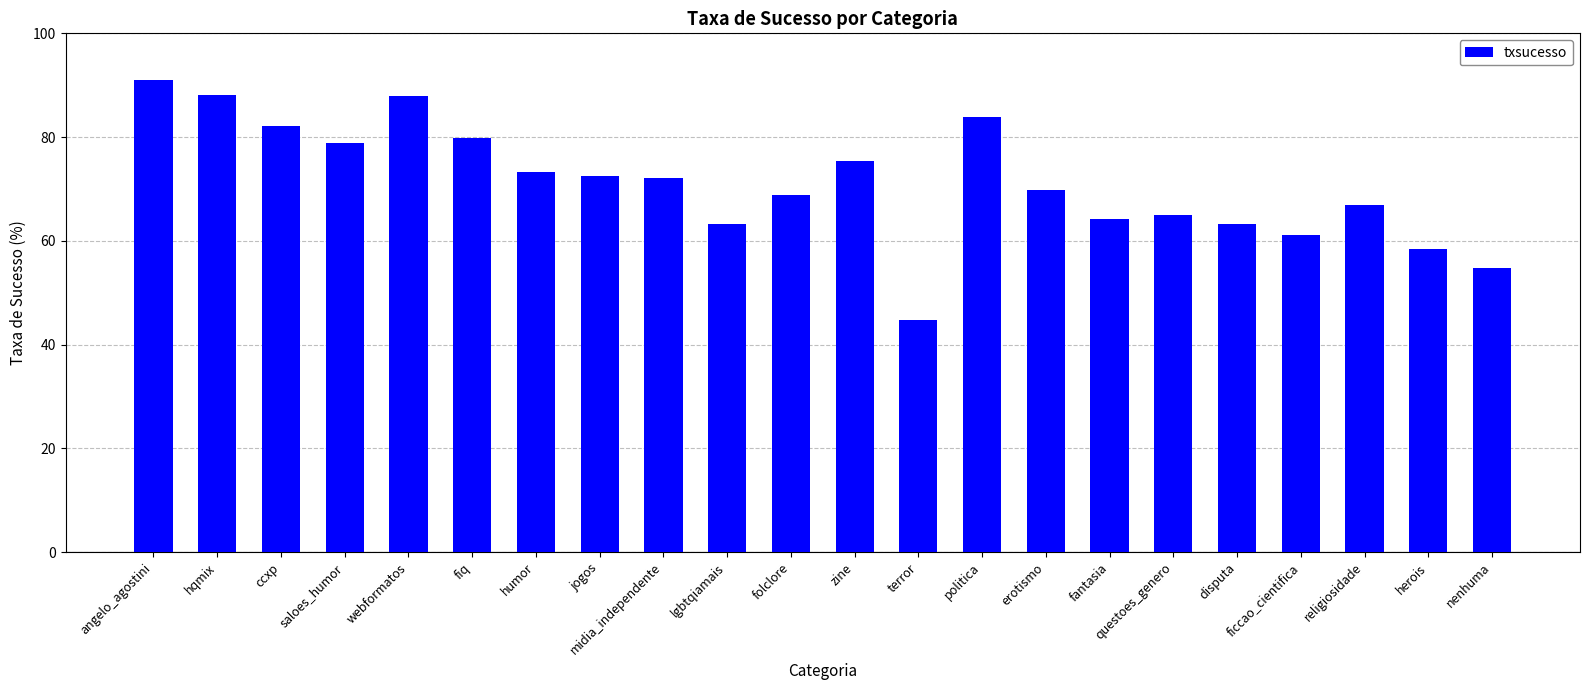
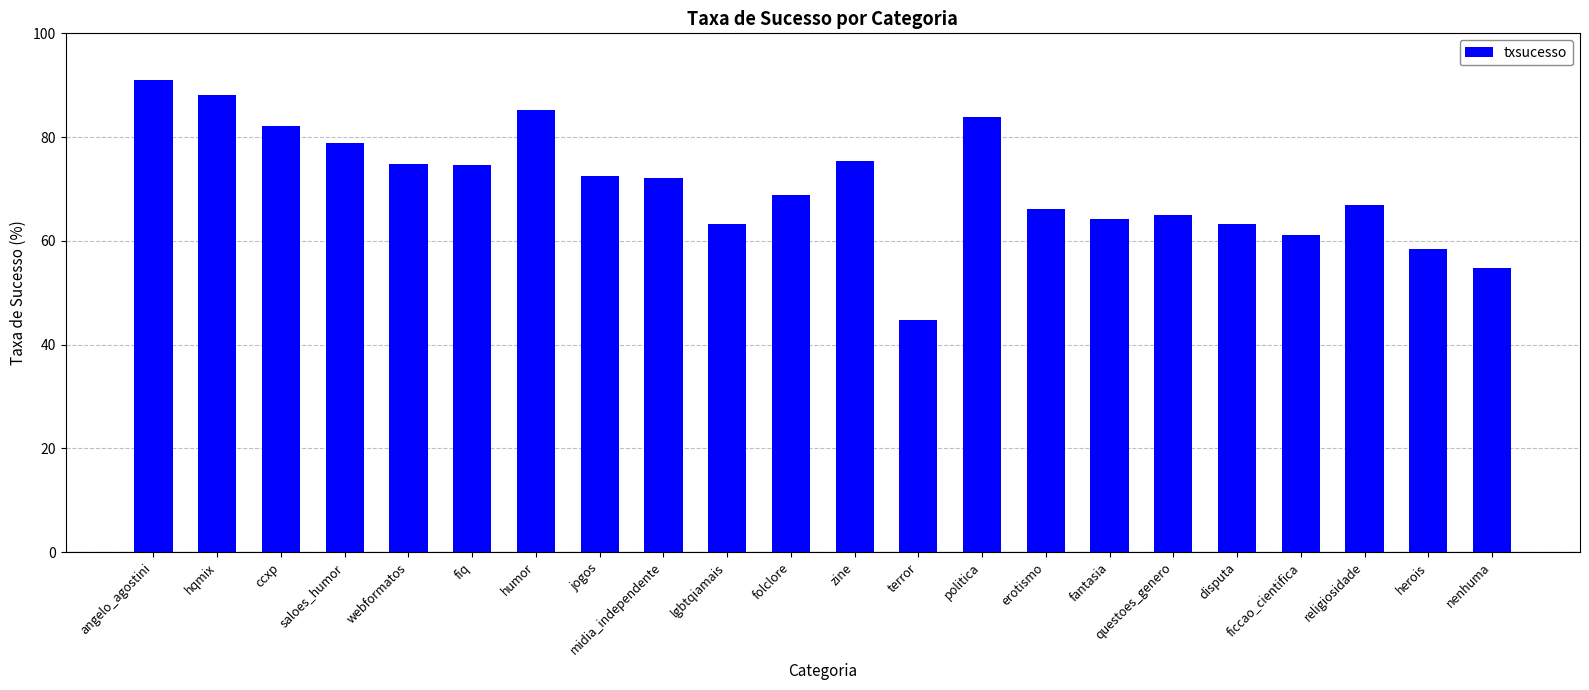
  {
    "angelo_agostini": 91,
    "hqmix": 88,
    "ccxp": 82,
    "saloes_humor": 79,
-   "webformatos": 88,
-   "fiq": 80,
-   "humor": 73,
+   "webformatos": 75,
+   "fiq": 75,
+   "humor": 85,
    "jogos": 73,
    "midia_independente": 72,
    "lgbtqiamais": 63,
    "folclore": 69,
    "zine": 75,
    "terror": 45,
    "politica": 84,
-   "erotismo": 70,
+   "erotismo": 66,
    "fantasia": 64,
    "questoes_genero": 65,
    "disputa": 63,
    "ficcao_cientifica": 61,
    "religiosidade": 67,
    "herois": 58,
    "nenhuma": 55
  }
